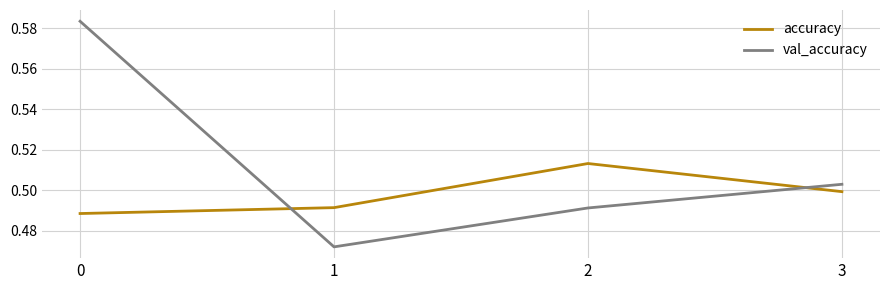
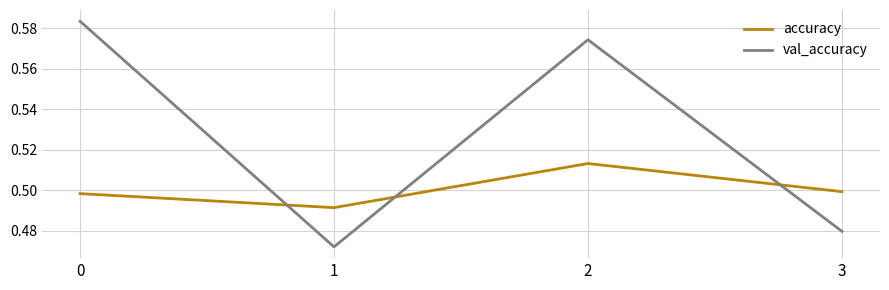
  {
    "accuracy": {
-     "0": 0.489,
+     "0": 0.498,
      "1": 0.492,
      "2": 0.513,
      "3": 0.499
    },
    "val_accuracy": {
      "0": 0.583,
      "1": 0.472,
-     "2": 0.491,
-     "3": 0.503
+     "2": 0.574,
+     "3": 0.480
    }
  }
